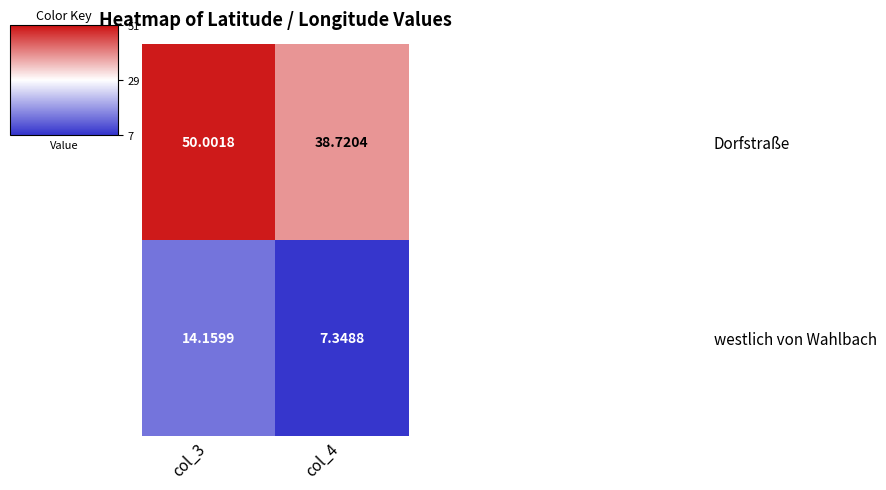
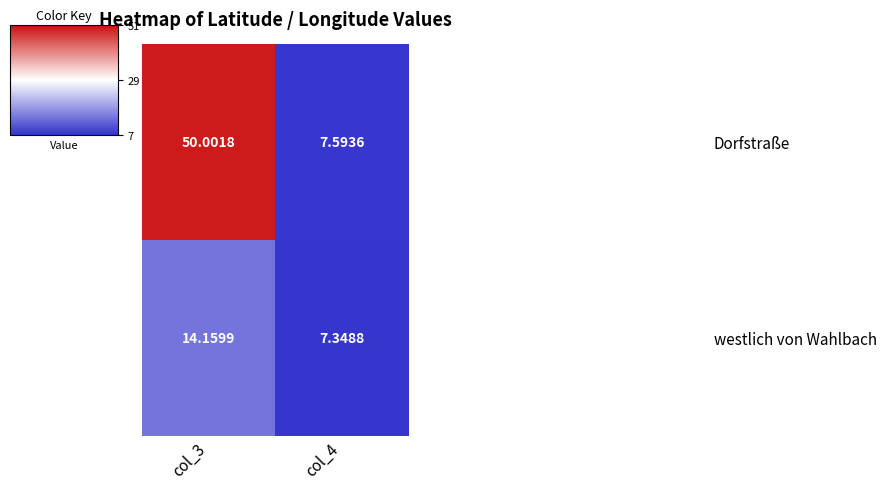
  {
    "Dorfstraße": {
      "col_3": 50.0018,
-     "col_4": 38.7204
+     "col_4": 7.5936
    },
    "westlich von Wahlbach": {
      "col_3": 14.1599,
      "col_4": 7.3488
    }
  }
